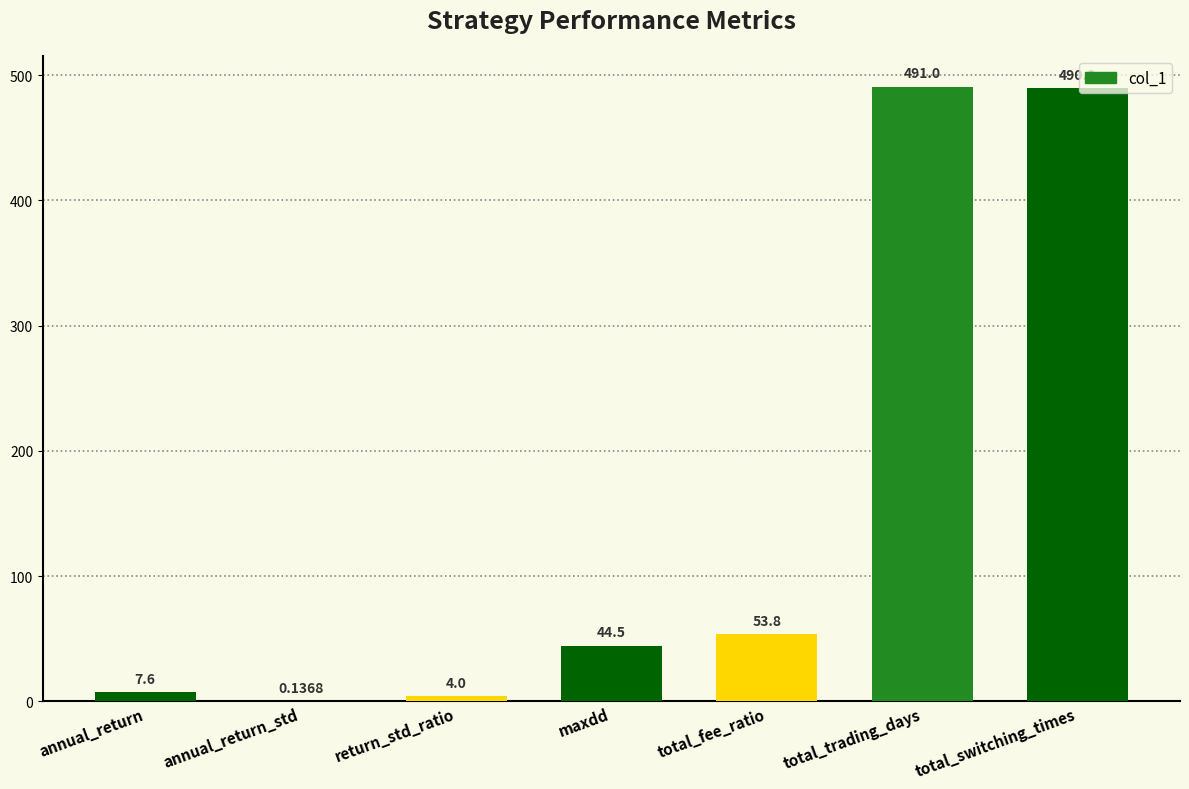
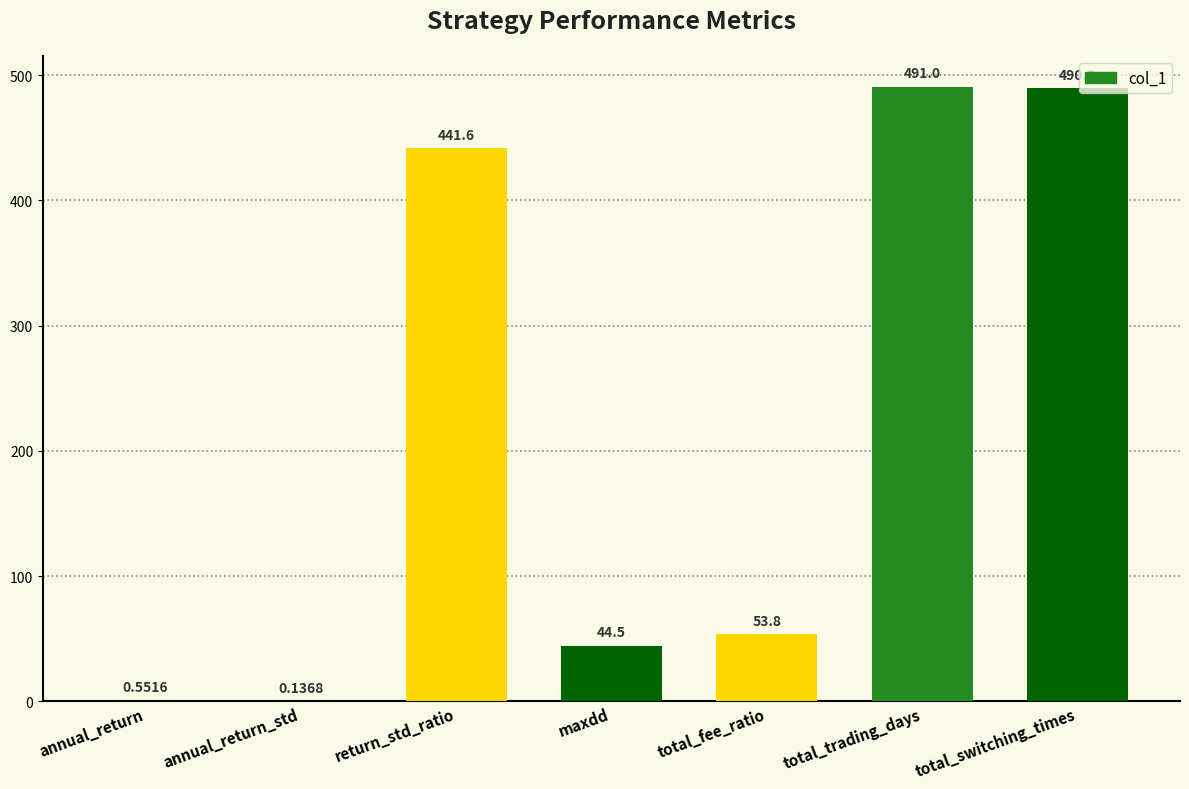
  {
-   "annual_return": 7.6,
+   "annual_return": 0.5516,
    "annual_return_std": 0.1368,
-   "return_std_ratio": 4.0,
+   "return_std_ratio": 441.6,
    "maxdd": 44.5,
    "total_fee_ratio": 53.8,
    "total_trading_days": 491.0
  }
